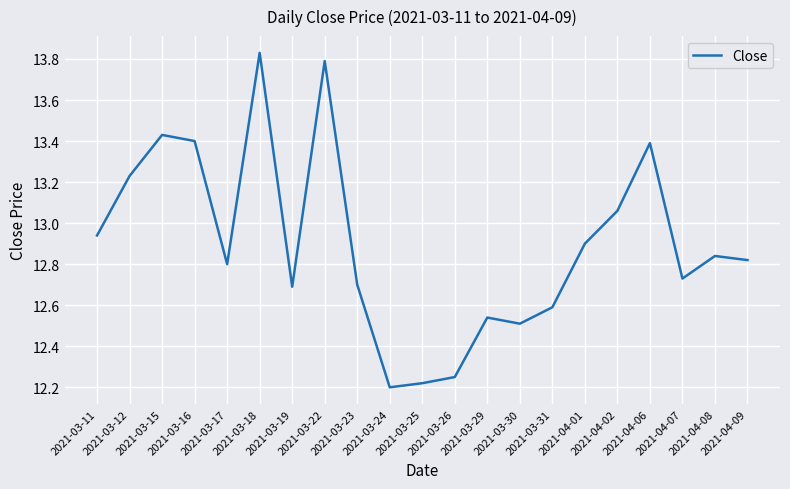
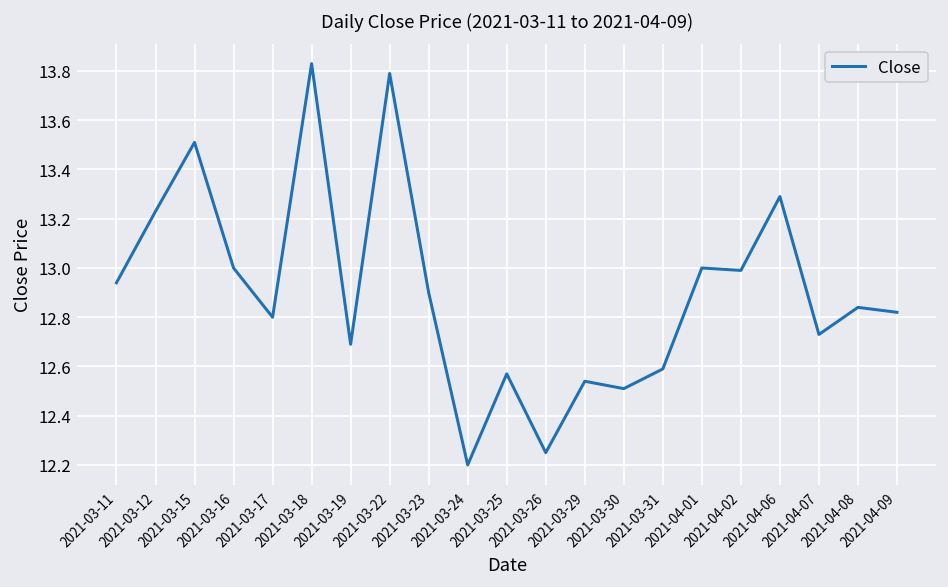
  {
    "2021-03-11": 12.94,
    "2021-03-12": 13.23,
-   "2021-03-15": 13.43,
-   "2021-03-16": 13.4,
+   "2021-03-15": 13.51,
+   "2021-03-16": 13.0,
    "2021-03-17": 12.80,
    "2021-03-18": 13.83,
    "2021-03-19": 12.69,
    "2021-03-22": 13.79,
-   "2021-03-23": 12.7,
+   "2021-03-23": 12.9,
    "2021-03-24": 12.20,
-   "2021-03-25": 12.22,
+   "2021-03-25": 12.57,
    "2021-03-26": 12.25,
    "2021-03-29": 12.54,
    "2021-03-30": 12.51,
    "2021-03-31": 12.59,
-   "2021-04-01": 12.9,
-   "2021-04-02": 13.06,
-   "2021-04-06": 13.39,
+   "2021-04-01": 13.0,
+   "2021-04-02": 12.99,
+   "2021-04-06": 13.29,
    "2021-04-07": 12.73,
    "2021-04-08": 12.84,
    "2021-04-09": 12.82
  }
